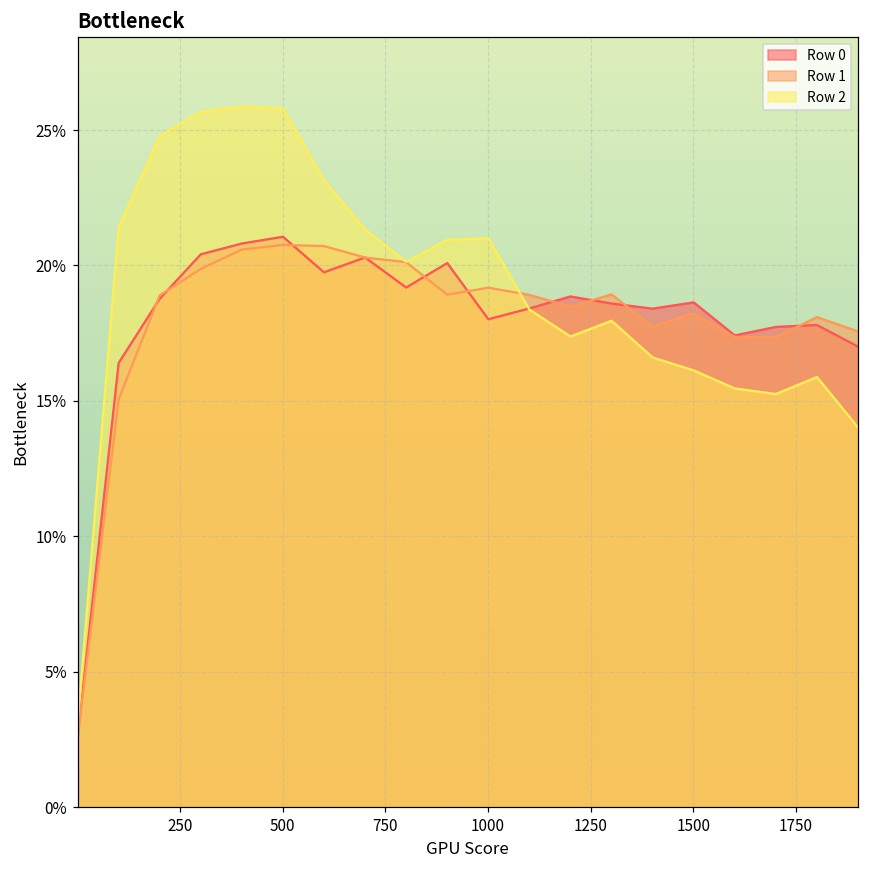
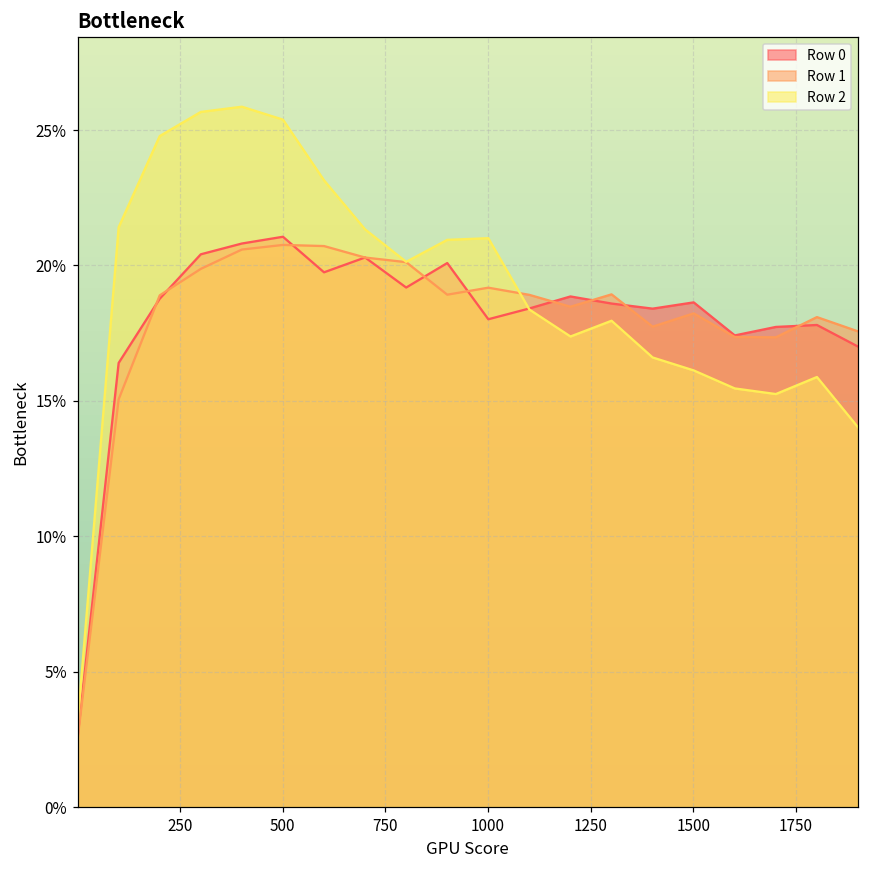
  {
    "Row 2": {
-     "500": "25.8%",
+     "500": "25.4%",
      "1000": "21.0%",
      "1500": "16.1%"
    }
  }
